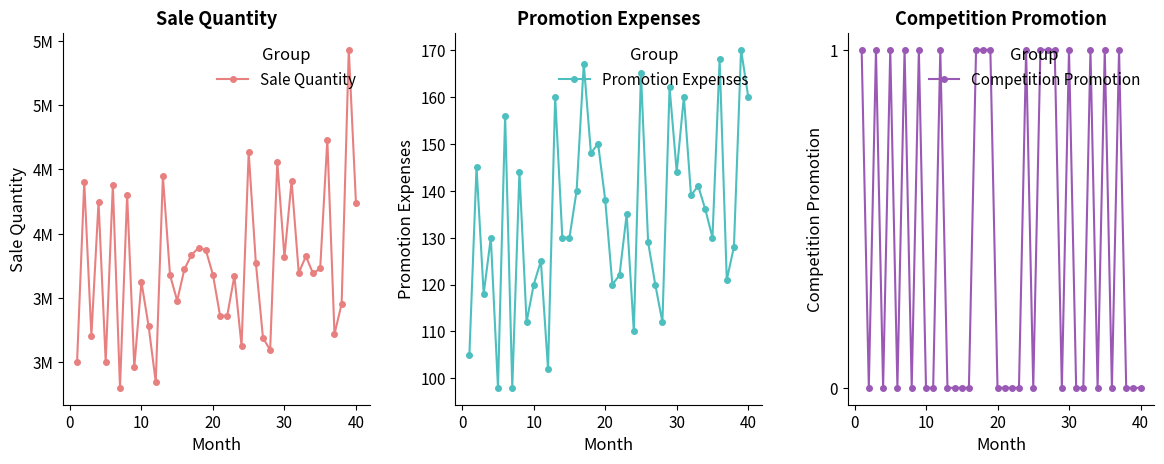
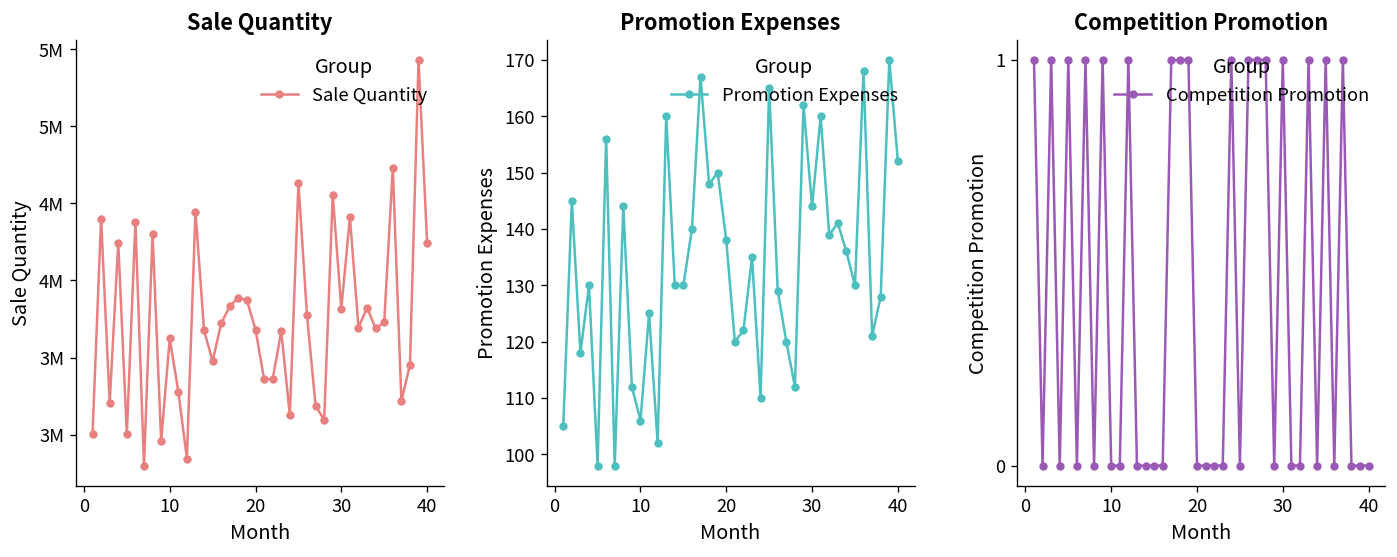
  {
    "Promotion Expenses": {
-     "10": 120,
+     "10": 106,
      "20": 138,
      "30": 144,
-     "40": 160
+     "40": 152
    },
    "Competition Promotion": {
      "10": 0.00,
      "20": 0.00,
      "30": 1.00,
      "40": 0.00
    }
  }
